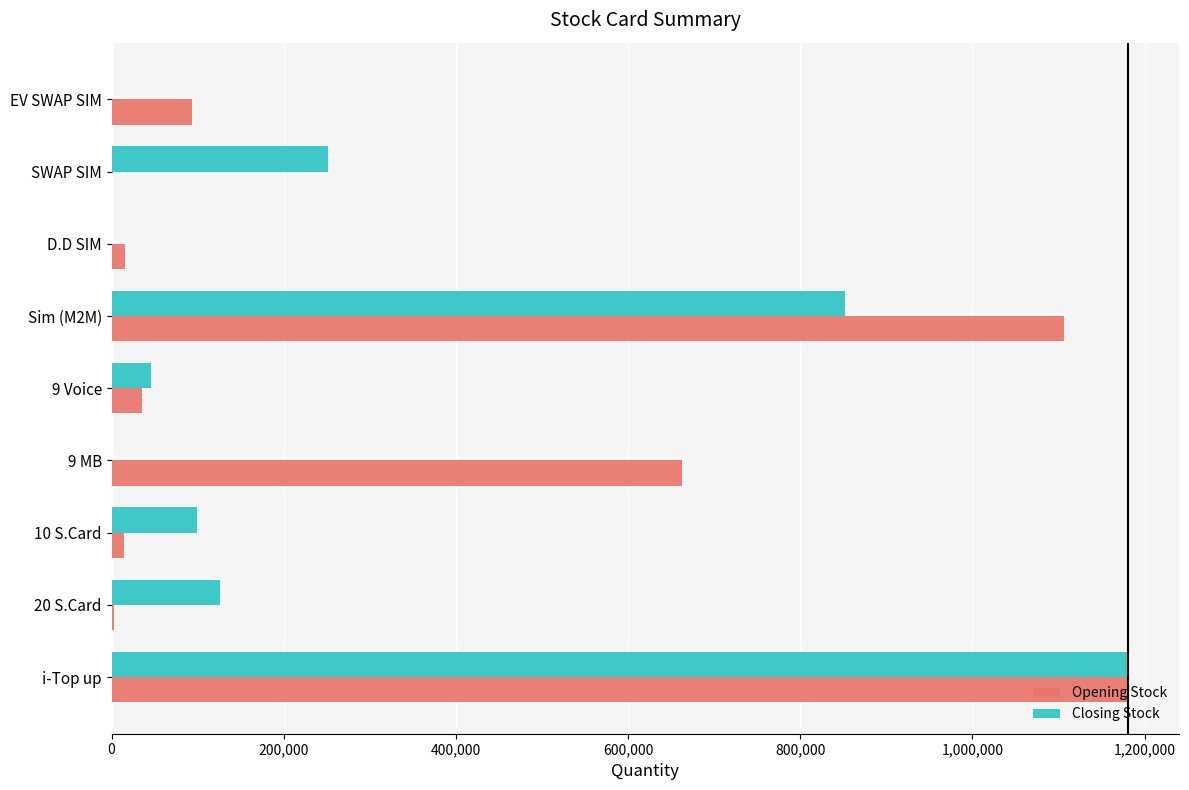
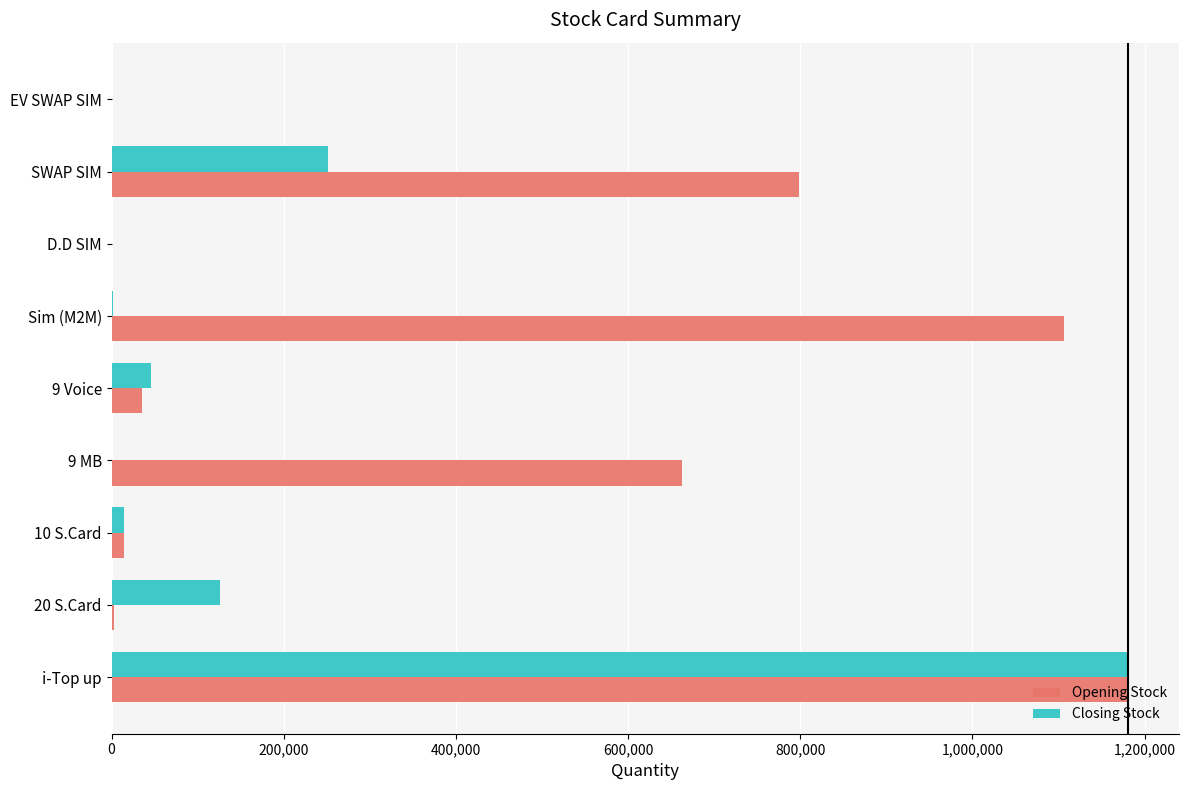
  {
    "Opening Stock": {
-     "EV SWAP SIM": "90,000",
-     "SWAP SIM": "0",
-     "D.D SIM": "20,000",
+     "EV SWAP SIM": "0",
+     "SWAP SIM": "800,000",
+     "D.D SIM": "0",
      "Sim (M2M)": "1,110,000",
      "9 Voice": "30,000",
      "9 MB": "660,000",
      "10 S.Card": "10,000",
      "i-Top up": "1,180,000"
    },
    "Closing Stock": {
      "EV SWAP SIM": "0",
      "SWAP SIM": "250,000",
-     "Sim (M2M)": "850,000",
+     "Sim (M2M)": "0",
      "9 Voice": "50,000",
      "9 MB": "0",
-     "10 S.Card": "100,000",
+     "10 S.Card": "10,000",
      "20 S.Card": "130,000",
      "i-Top up": "1,180,000"
    }
  }
